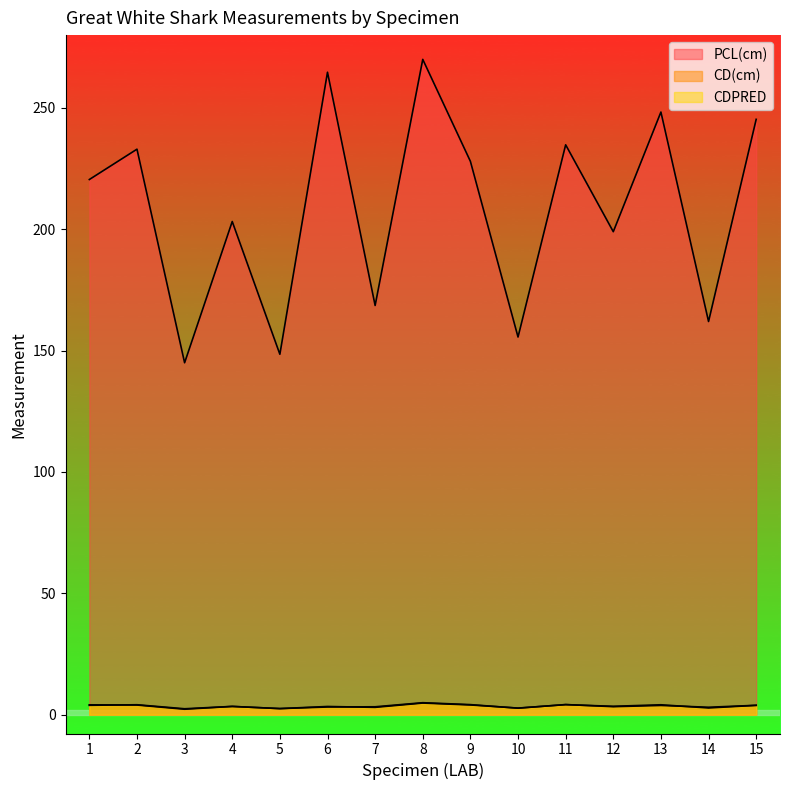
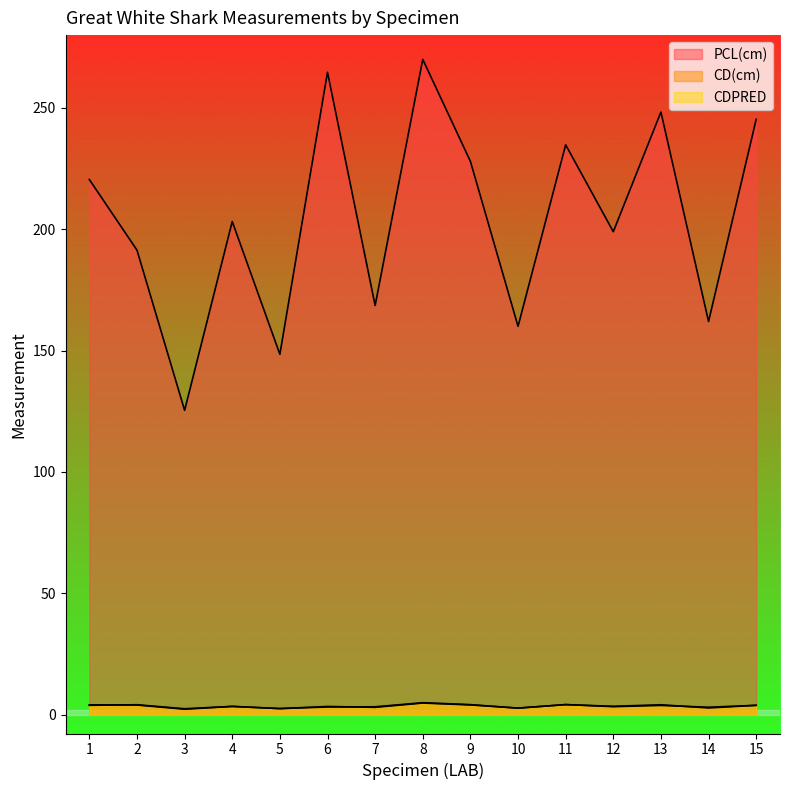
  {
    "PCL(cm)": {
      "1": 221,
-     "2": 233,
-     "3": 145,
+     "2": 191,
+     "3": 125,
      "4": 203,
      "5": 149,
      "6": 265,
      "7": 169,
      "8": 270,
      "9": 228,
-     "10": 156,
+     "10": 160,
      "11": 235,
      "12": 199,
      "13": 248,
      "14": 162,
      "15": 245
    }
  }
